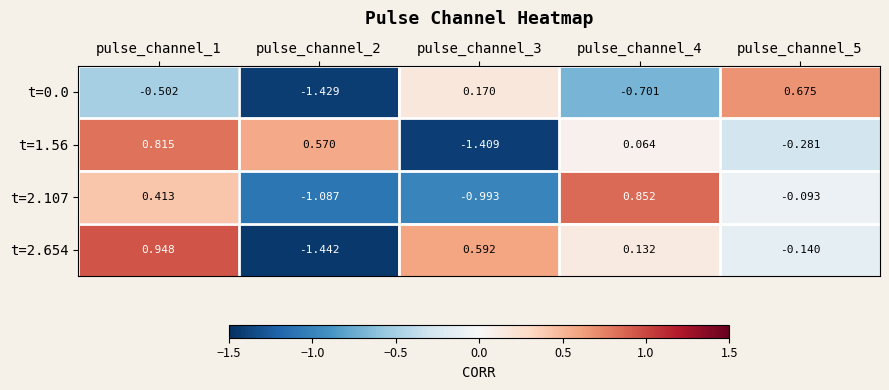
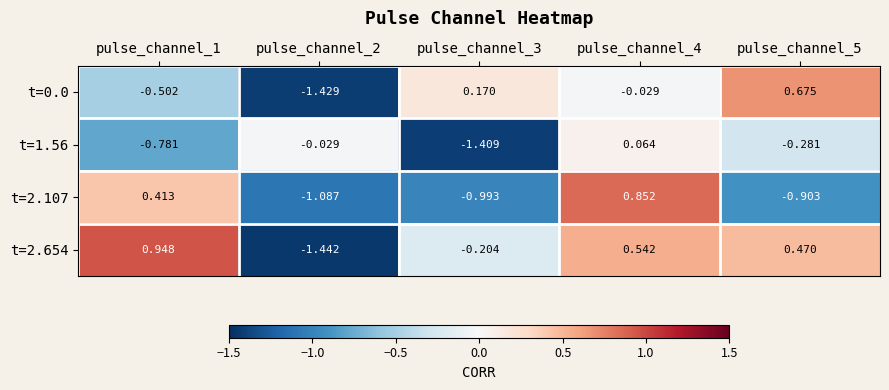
  {
    "t=0.0": {
      "pulse_channel_1": -0.502,
      "pulse_channel_2": -1.429,
      "pulse_channel_3": 0.170,
-     "pulse_channel_4": -0.701,
+     "pulse_channel_4": -0.029,
      "pulse_channel_5": 0.675
    },
    "t=1.56": {
-     "pulse_channel_1": 0.815,
-     "pulse_channel_2": 0.570,
+     "pulse_channel_1": -0.781,
+     "pulse_channel_2": -0.029,
      "pulse_channel_3": -1.409,
      "pulse_channel_4": 0.064,
      "pulse_channel_5": -0.281
    },
    "t=2.107": {
      "pulse_channel_1": 0.413,
      "pulse_channel_2": -1.087,
      "pulse_channel_3": -0.993,
      "pulse_channel_4": 0.852,
-     "pulse_channel_5": -0.093
+     "pulse_channel_5": -0.903
    },
    "t=2.654": {
      "pulse_channel_1": 0.948,
      "pulse_channel_2": -1.442,
-     "pulse_channel_3": 0.592,
-     "pulse_channel_4": 0.132,
-     "pulse_channel_5": -0.140
+     "pulse_channel_3": -0.204,
+     "pulse_channel_4": 0.542,
+     "pulse_channel_5": 0.470
    }
  }
